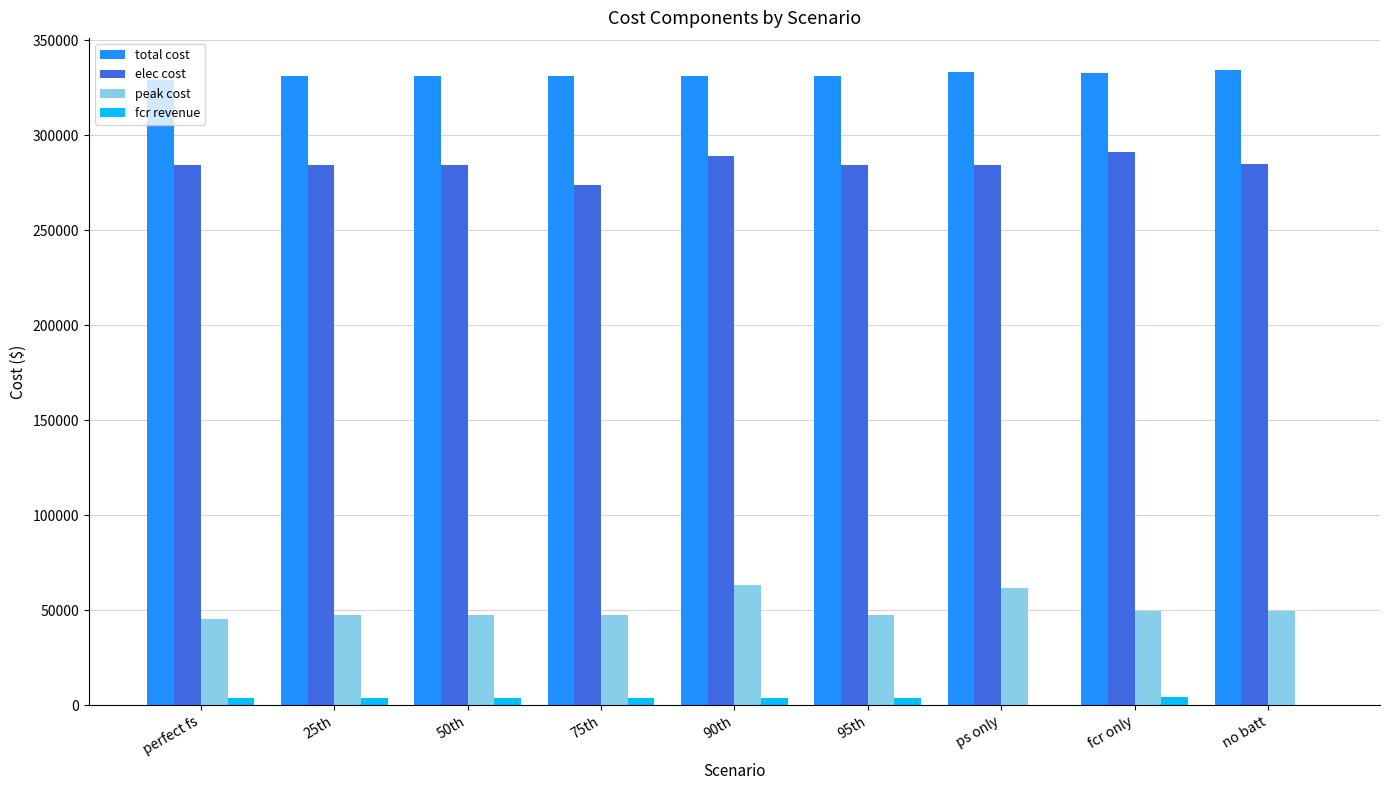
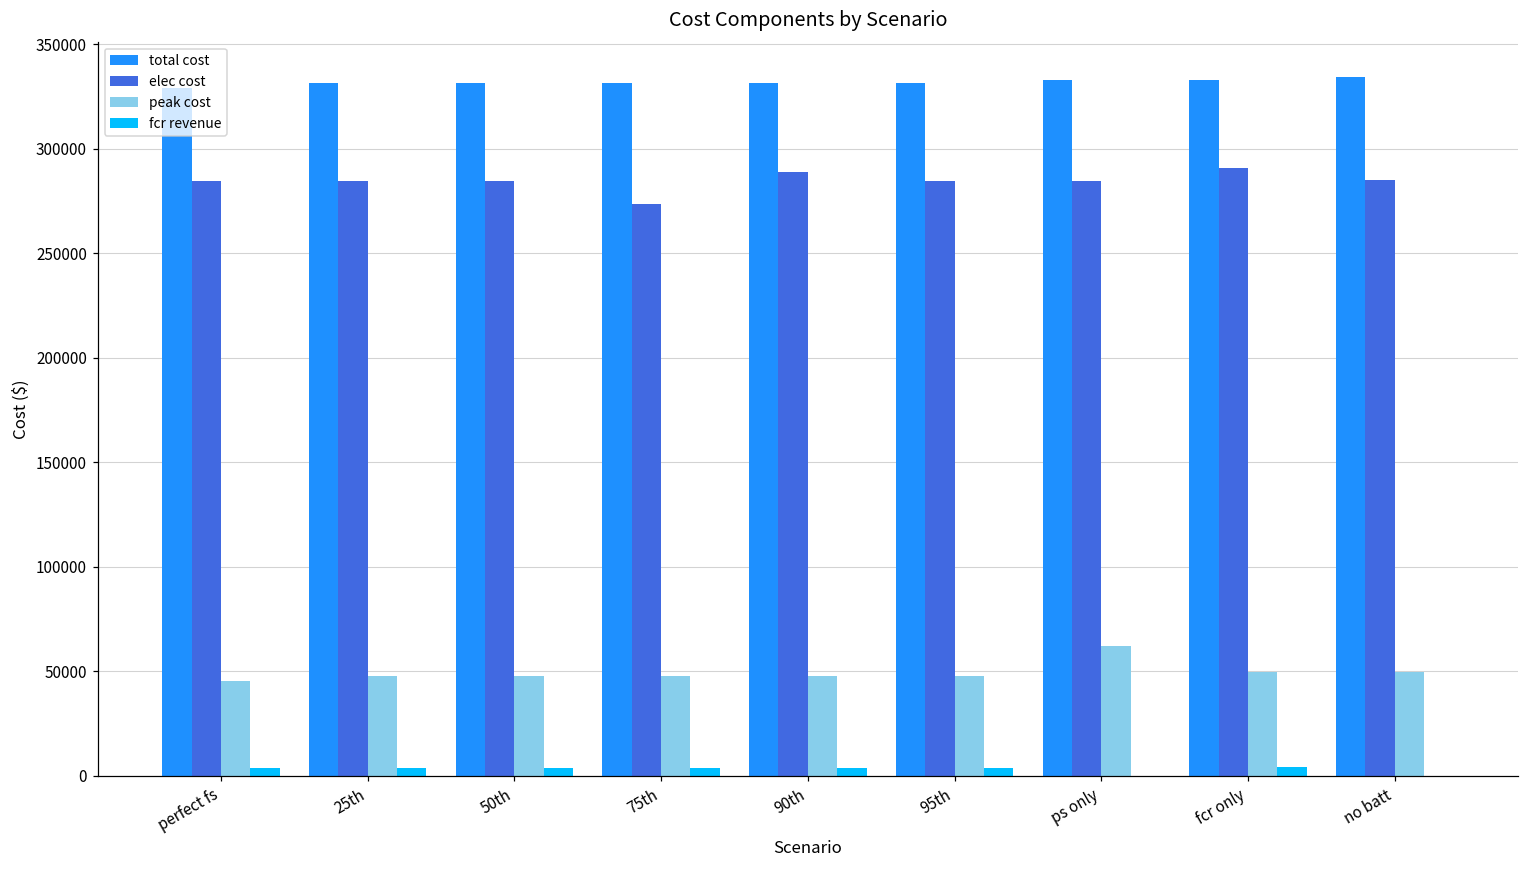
  {
    "elec cost": {
      "perfect fs": 284000,
      "25th": 284000,
      "50th": 284000,
      "75th": 274000,
      "90th": 289000,
      "95th": 284000,
      "ps only": 284000,
      "fcr only": 291000,
      "no batt": 285000
    },
    "peak cost": {
      "perfect fs": 45000,
      "25th": 48000,
      "50th": 48000,
      "75th": 48000,
-     "90th": 63000,
+     "90th": 48000,
      "95th": 48000,
      "ps only": 62000,
      "fcr only": 49000,
      "no batt": 49000
    }
  }
